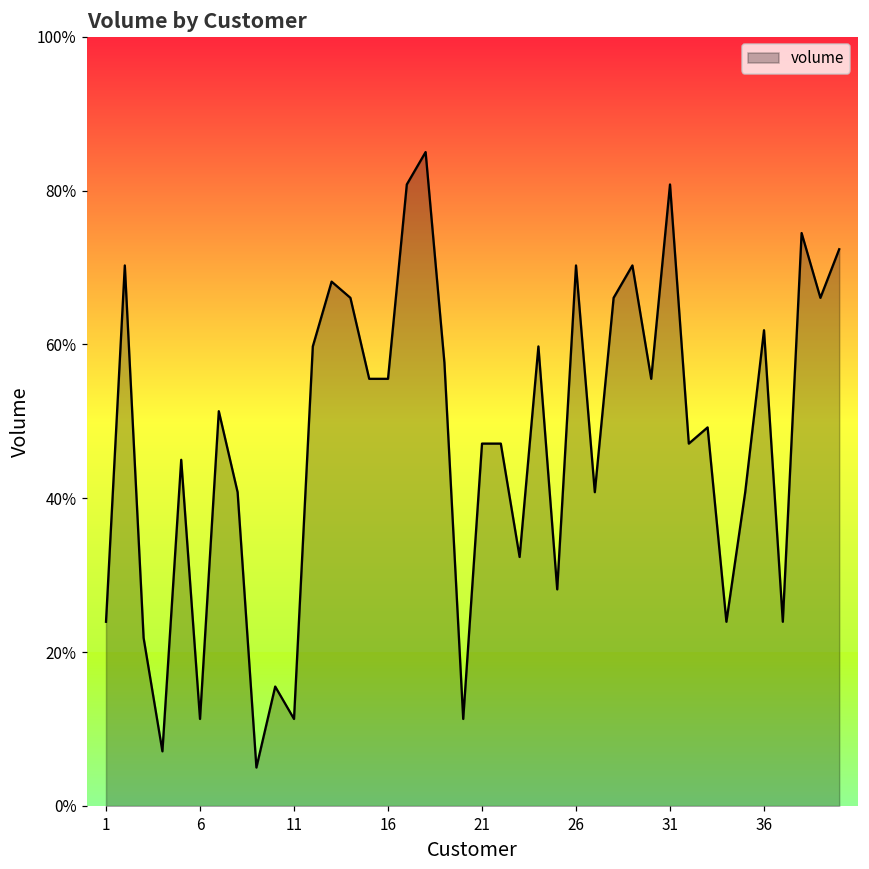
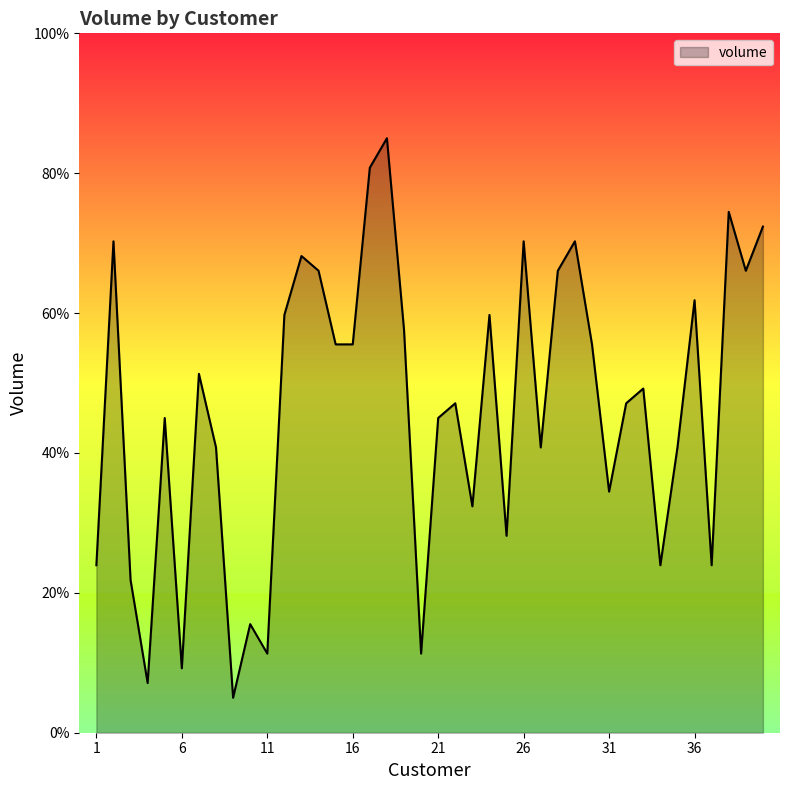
  {
    "1": "24%",
-   "6": "11%",
+   "6": "9%",
    "11": "11%",
    "16": "56%",
-   "21": "47%",
+   "21": "45%",
    "26": "70%",
-   "31": "81%",
+   "31": "34%",
    "36": "62%"
  }
